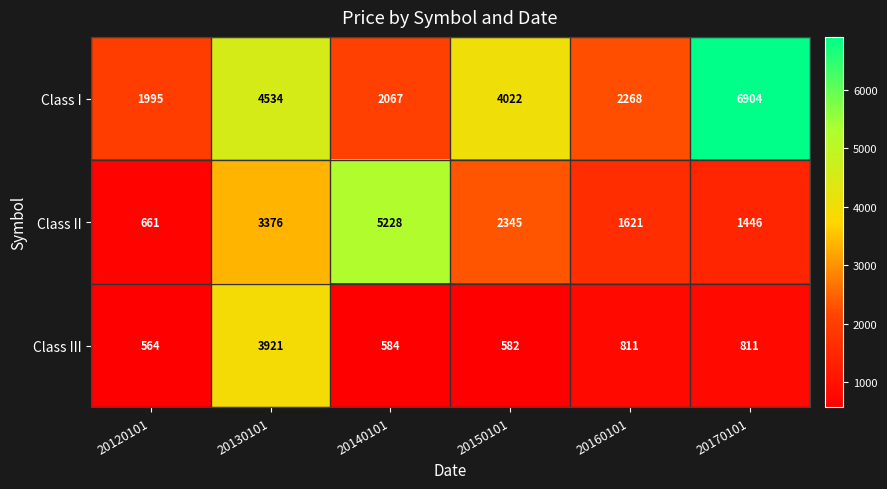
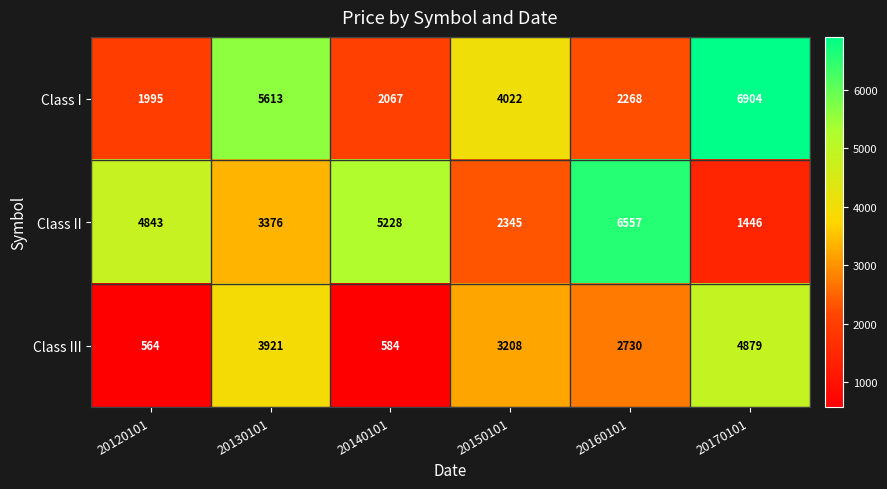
  {
    "Class I": {
      "20120101": 1995,
-     "20130101": 4534,
+     "20130101": 5613,
      "20140101": 2067,
      "20150101": 4022,
      "20160101": 2268,
      "20170101": 6904
    },
    "Class II": {
-     "20120101": 661,
+     "20120101": 4843,
      "20130101": 3376,
      "20140101": 5228,
      "20150101": 2345,
-     "20160101": 1621,
+     "20160101": 6557,
      "20170101": 1446
    },
    "Class III": {
      "20120101": 564,
      "20130101": 3921,
      "20140101": 584,
-     "20150101": 582,
-     "20160101": 811,
-     "20170101": 811
+     "20150101": 3208,
+     "20160101": 2730,
+     "20170101": 4879
    }
  }
